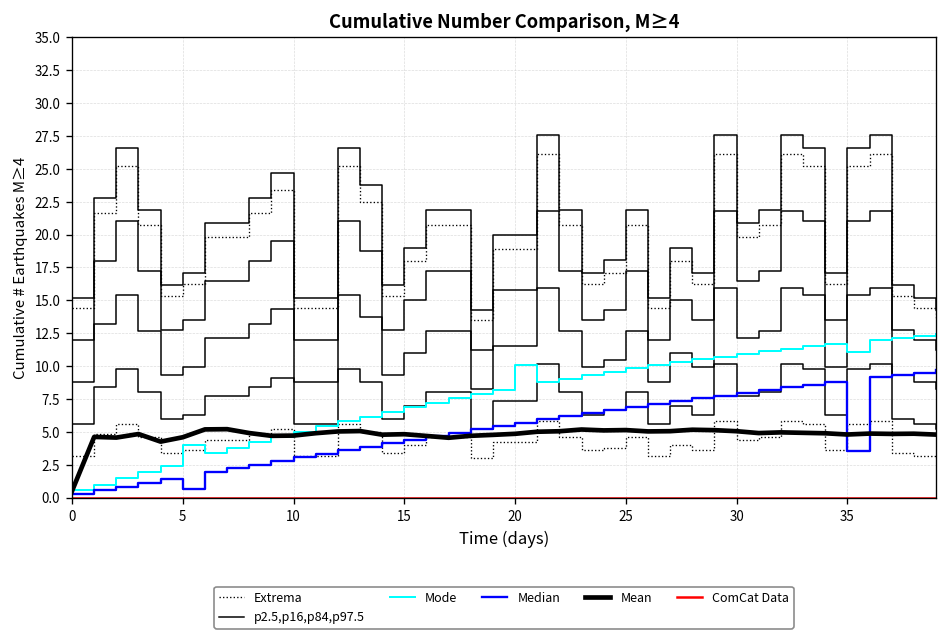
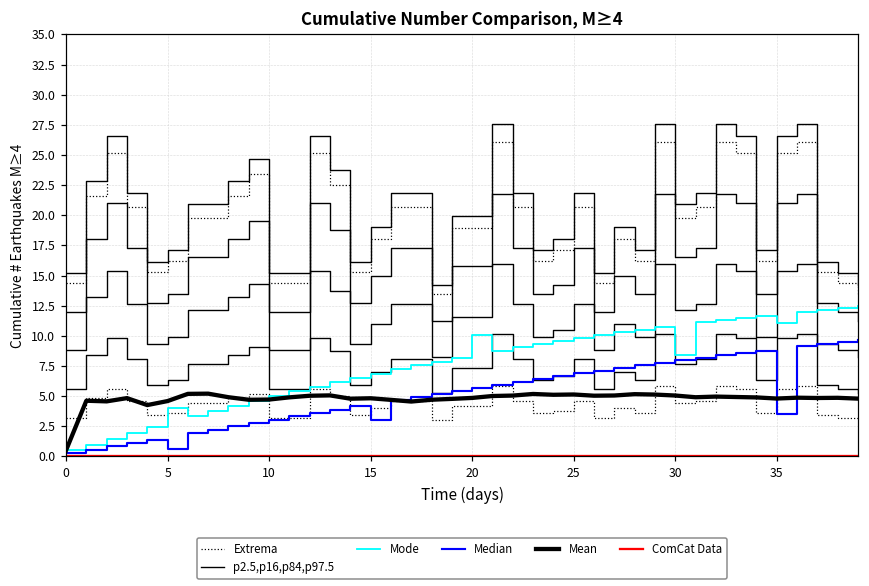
  {
    "Mode": {
      "5": 4.0,
      "10": 5.0,
      "20": 10.1,
      "25": 9.8,
-     "30": 10.9,
+     "30": 8.4,
      "35": 11.0
    },
    "Median": {
      "5": 0.7,
-     "15": 4.4,
+     "15": 3.0,
      "20": 5.7,
      "25": 6.9,
      "30": 8.0,
      "35": 3.6
    },
    "ComCat Data": {
      "0": 0.0,
      "5": 0.0,
      "10": 0.0,
      "15": 0.0,
      "20": 0.0,
      "25": 0.0,
      "30": 0.0,
      "35": 0.0
    }
  }
